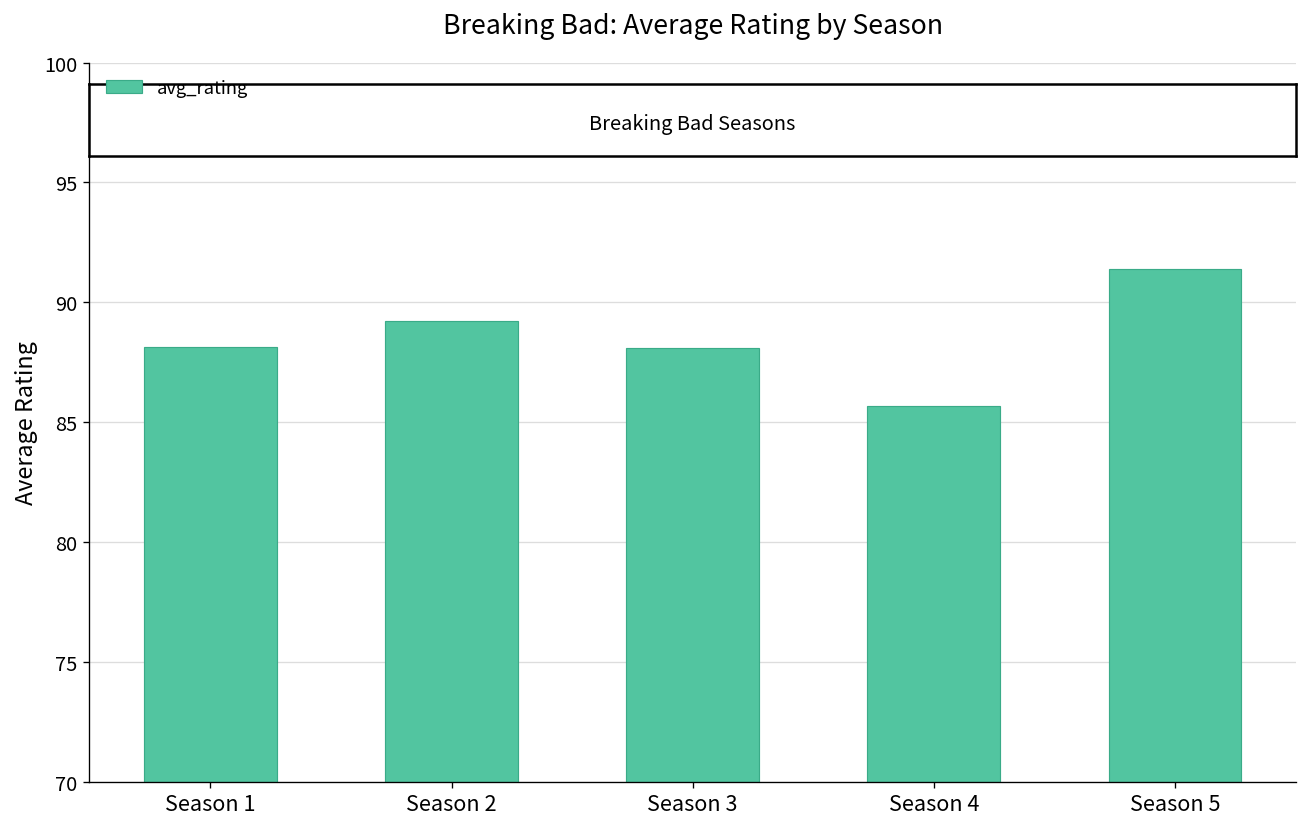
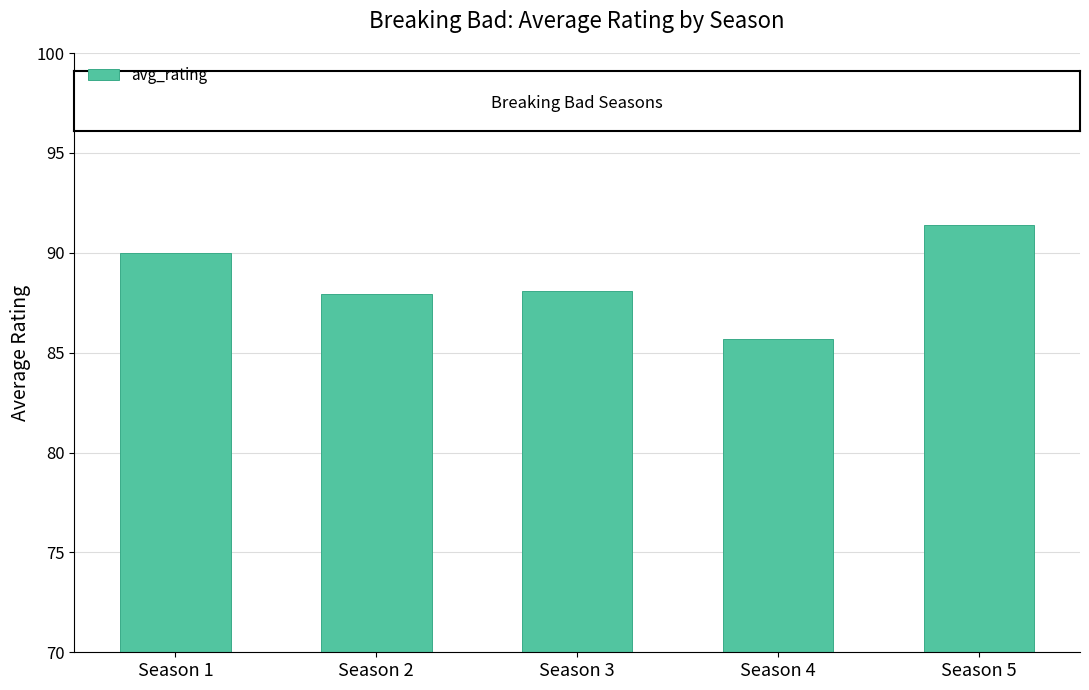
  {
-   "Season 1": 88.1,
-   "Season 2": 89.2,
+   "Season 1": 90.0,
+   "Season 2": 88.0,
    "Season 3": 88.1,
    "Season 4": 85.7,
    "Season 5": 91.4
  }
